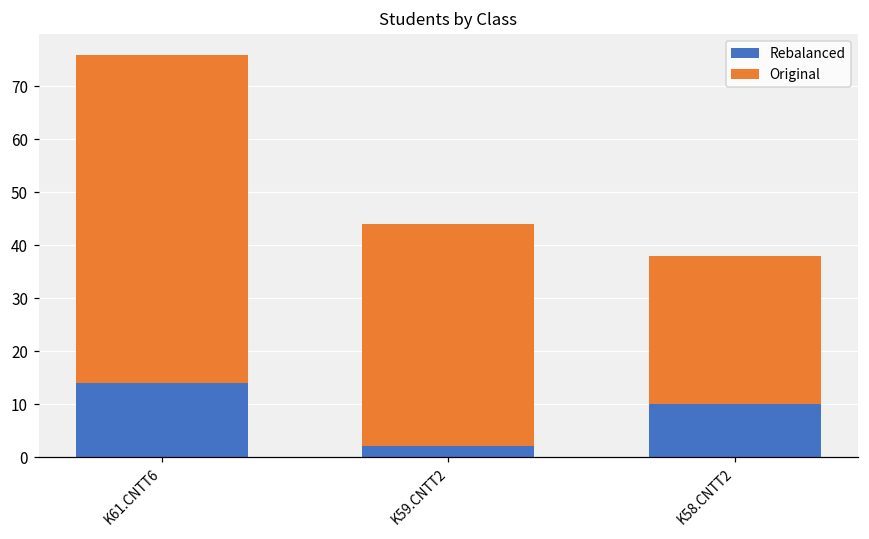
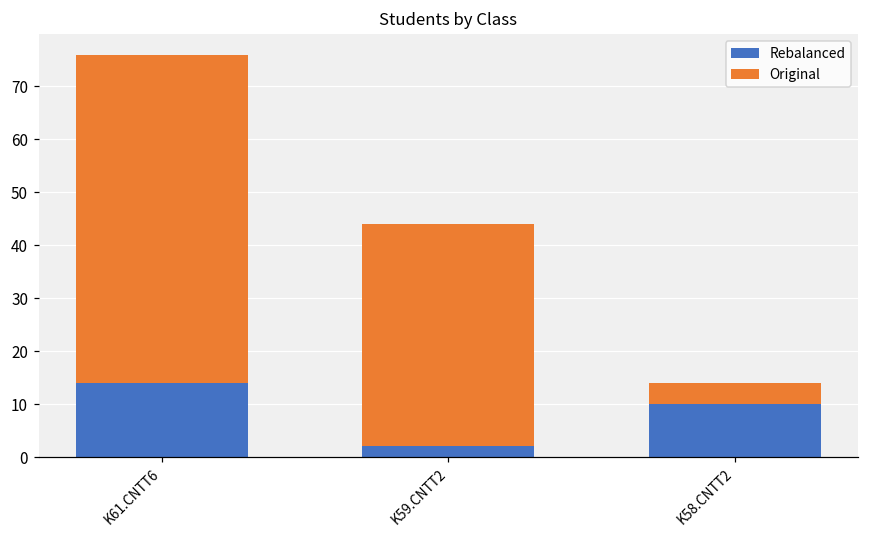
  {
    "Rebalanced": {
      "K61.CNTT6": 14,
      "K59.CNTT2": 2,
      "K58.CNTT2": 10
    },
    "Original": {
      "K61.CNTT6": 62,
      "K59.CNTT2": 42,
-     "K58.CNTT2": 28
+     "K58.CNTT2": 4
    }
  }
